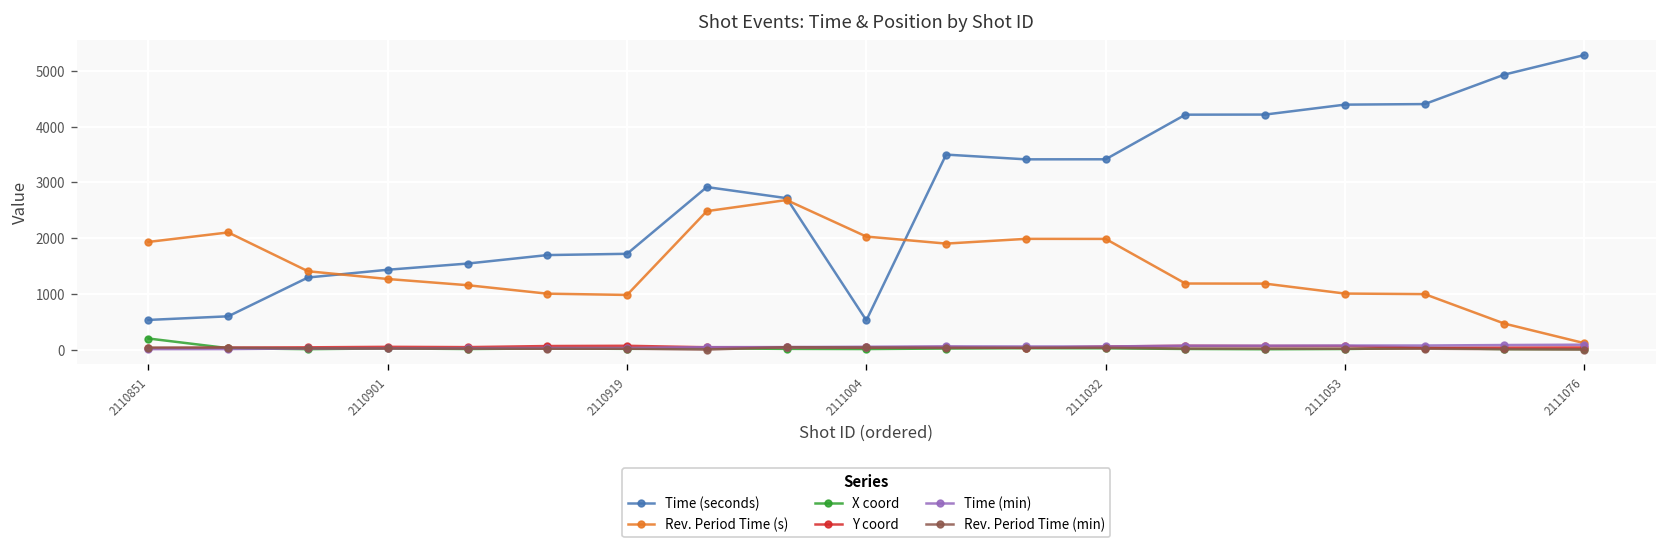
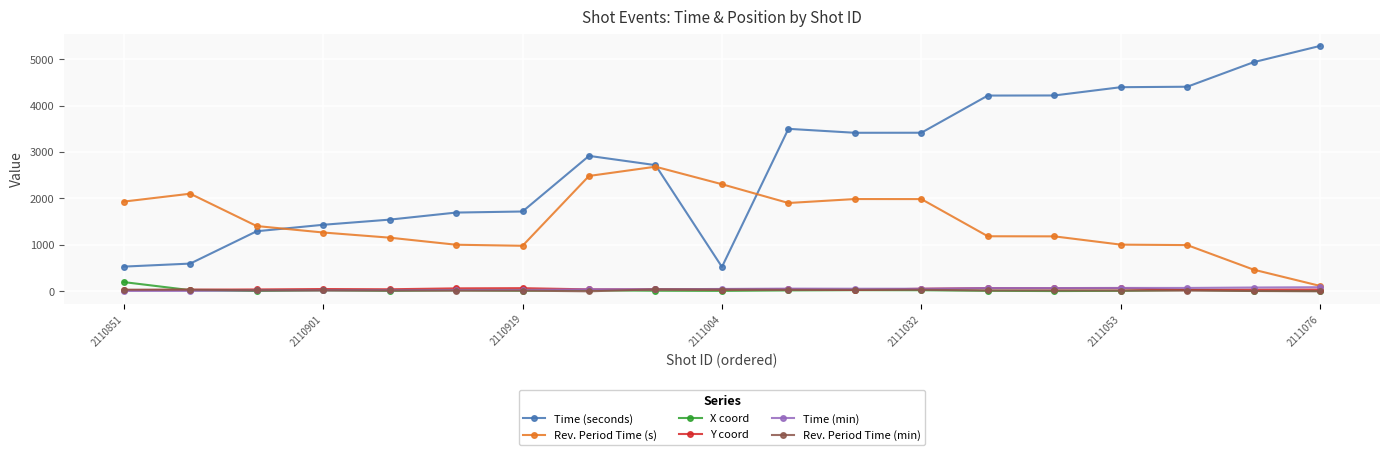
  {
    "Time (seconds)": {
      "2110851": 500,
      "2110901": 1400,
      "2110919": 1700,
      "2111004": 500,
      "2111032": 3400,
      "2111053": 4400,
      "2111076": 5300
    },
    "Rev. Period Time (s)": {
      "2110851": 1900,
      "2110901": 1300,
      "2110919": 1000,
-     "2111004": 2000,
+     "2111004": 2300,
      "2111032": 2000,
      "2111053": 1000
    },
    "X coord": {
      "2110851": 200
    }
  }
